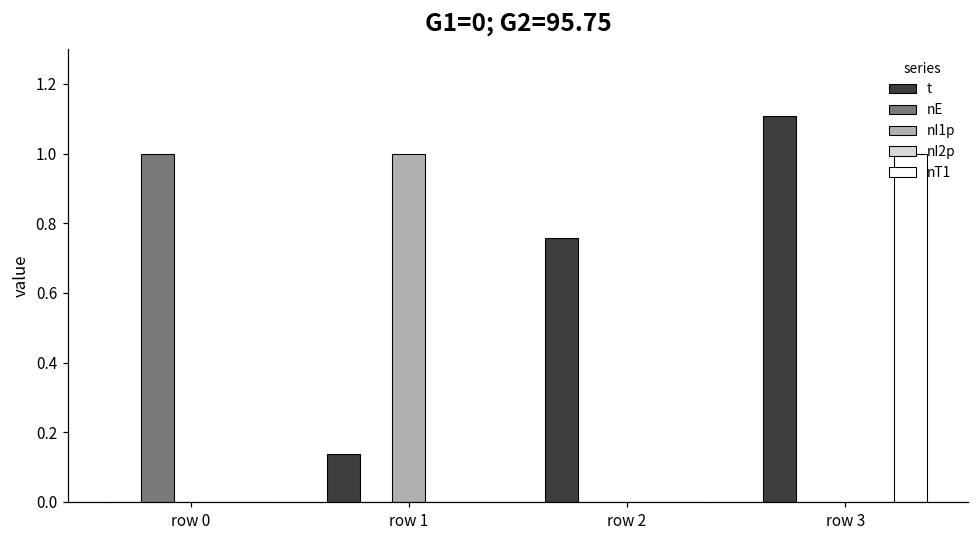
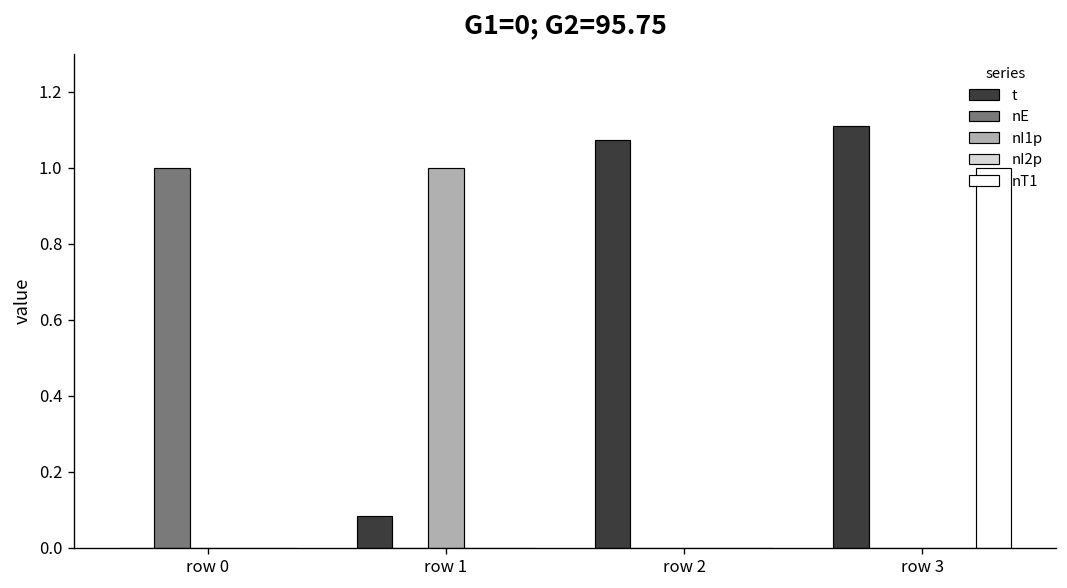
  {
    "t": {
      "row 0": 0.00,
-     "row 1": 0.14,
-     "row 2": 0.76,
+     "row 1": 0.08,
+     "row 2": 1.07,
      "row 3": 1.11
    },
    "nE": {
      "row 0": 1.00,
      "row 1": 0.00,
      "row 2": 0.00,
      "row 3": 0.00
    },
    "nI1p": {
      "row 0": 0.00,
      "row 1": 1.00,
      "row 2": 0.00,
      "row 3": 0.00
    },
    "nI2p": {
      "row 0": 0.00,
      "row 1": 0.00,
      "row 2": 0.00,
      "row 3": 0.00
    },
    "nT1": {
      "row 0": 0.00,
      "row 1": 0.00,
      "row 2": 0.00,
      "row 3": 1.00
    }
  }
